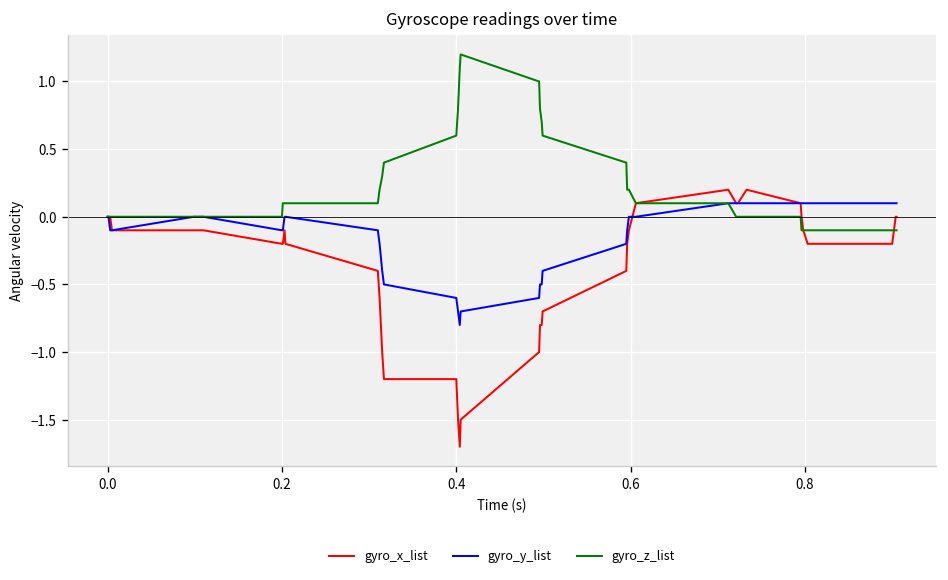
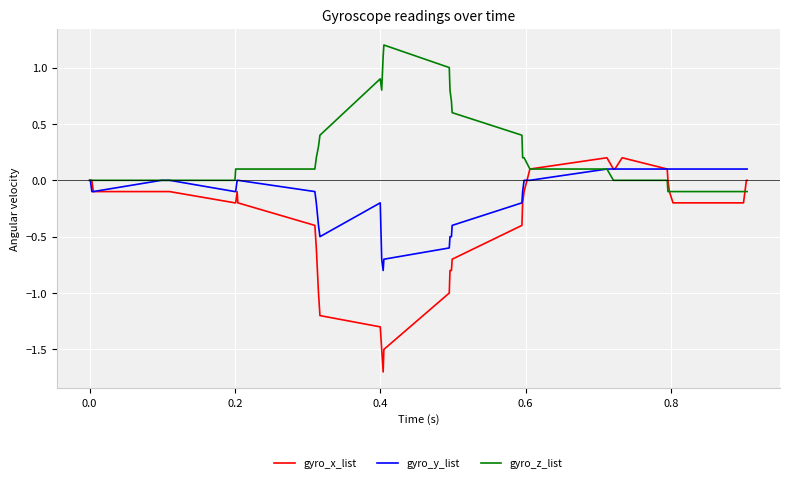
  {
    "gyro_x_list": {
      "0.2": -0.2,
-     "0.4": -1.2
+     "0.4": -1.3
    },
    "gyro_y_list": {
-     "0.4": -0.6
+     "0.4": -0.2
    },
    "gyro_z_list": {
-     "0.4": 0.6
+     "0.4": 0.9
    }
  }
